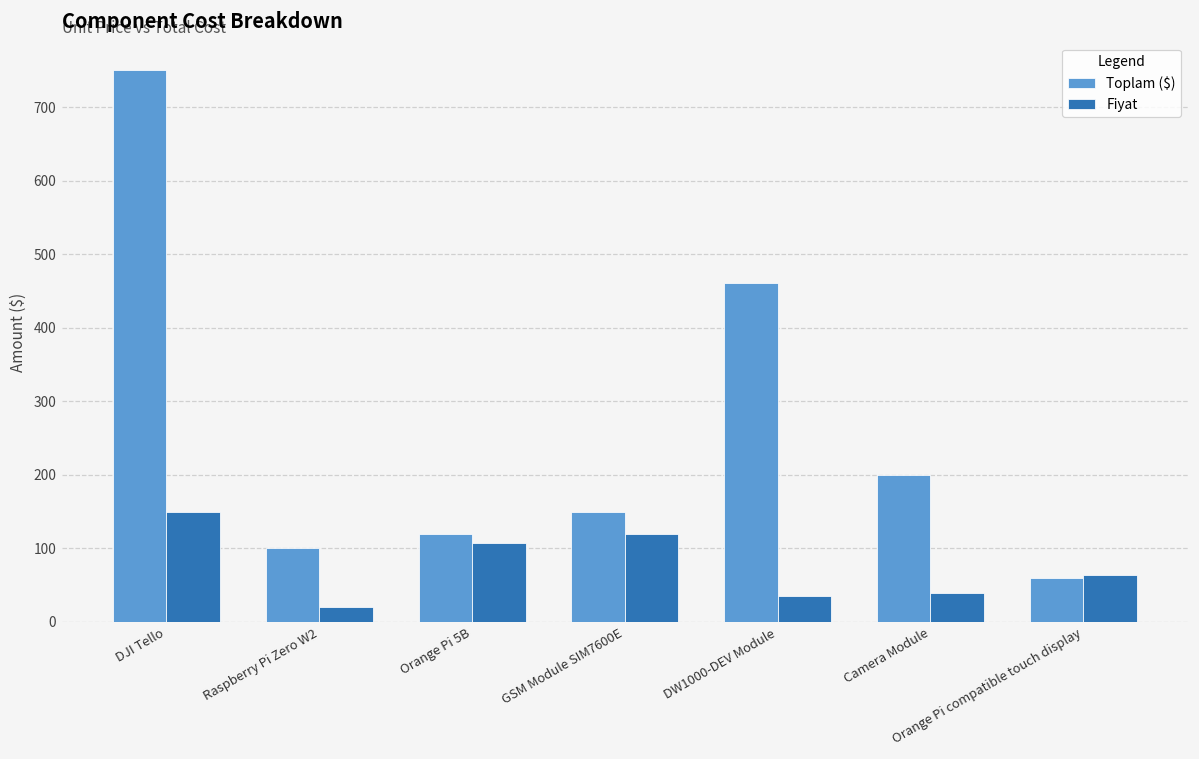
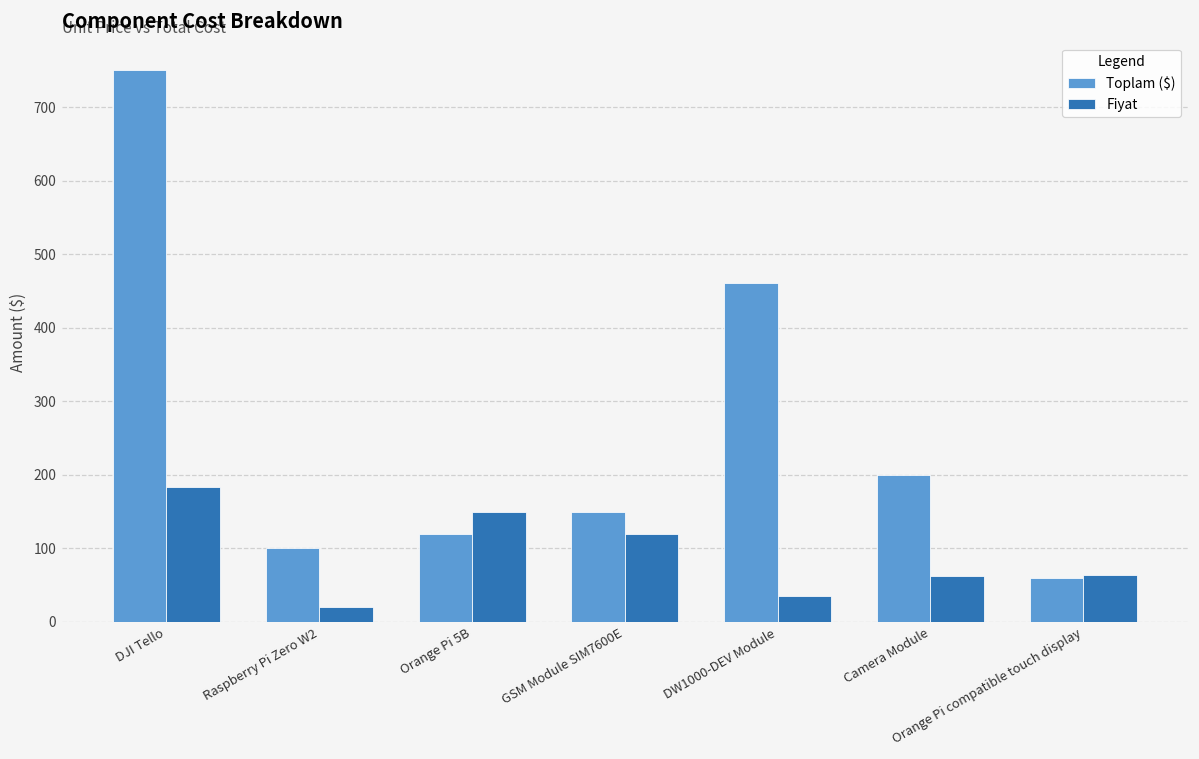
  {
    "Toplam ($)": {
      "DJI Tello": 750,
      "Raspberry Pi Zero W2": 100,
      "Orange Pi 5B": 120,
      "GSM Module SIM7600E": 150,
      "DW1000-DEV Module": 460,
      "Camera Module": 200,
      "Orange Pi compatible touch display": 60
    },
    "Fiyat": {
-     "DJI Tello": 150,
+     "DJI Tello": 180,
      "Raspberry Pi Zero W2": 20,
-     "Orange Pi 5B": 110,
+     "Orange Pi 5B": 150,
      "GSM Module SIM7600E": 120,
      "DW1000-DEV Module": 40,
-     "Camera Module": 40,
+     "Camera Module": 60,
      "Orange Pi compatible touch display": 60
    }
  }
